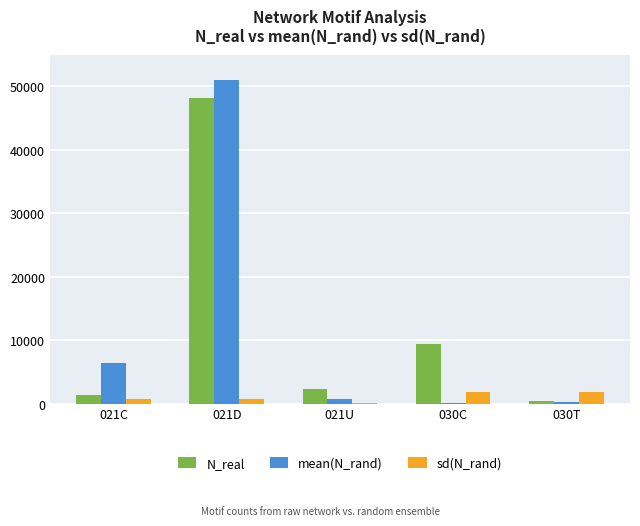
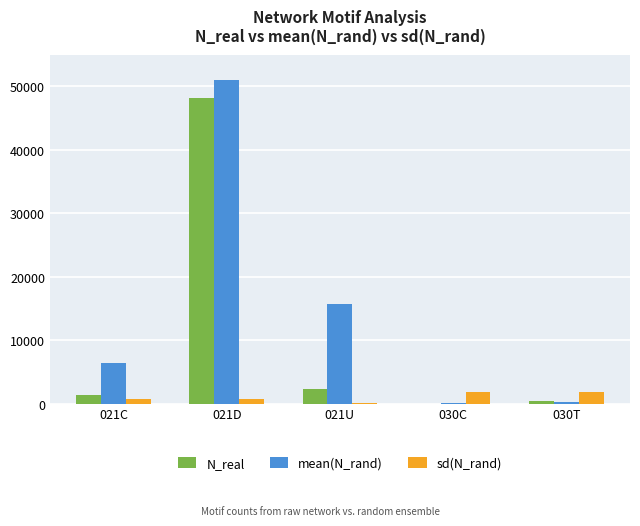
  {
    "N_real": {
      "021C": 1000,
      "021D": 48000,
      "021U": 2000,
-     "030C": 9000,
+     "030C": 0,
      "030T": 0
    },
    "mean(N_rand)": {
      "021C": 6000,
      "021D": 51000,
-     "021U": 1000
+     "021U": 16000
    },
    "sd(N_rand)": {
      "021C": 1000,
      "021D": 1000,
      "030C": 2000,
      "030T": 2000
    }
  }
